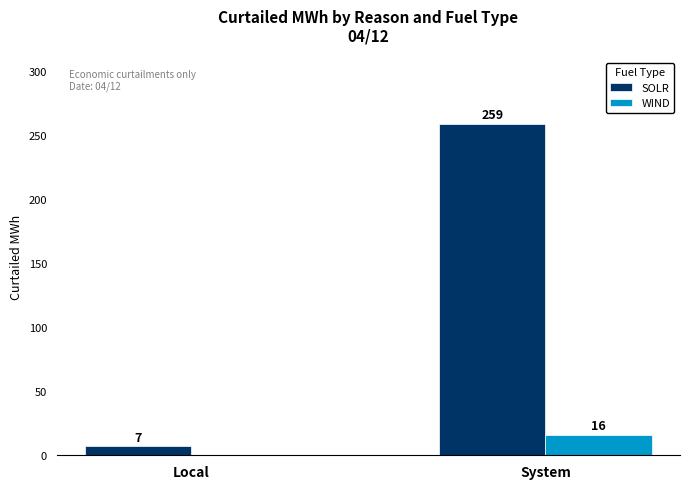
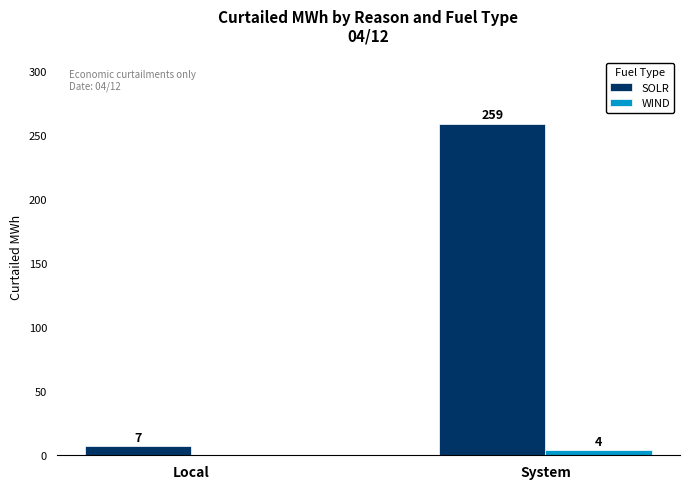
  {
    "SOLR": {
      "Local": 7,
      "System": 259
    },
    "WIND": {
-     "System": 16
+     "System": 4
    }
  }
